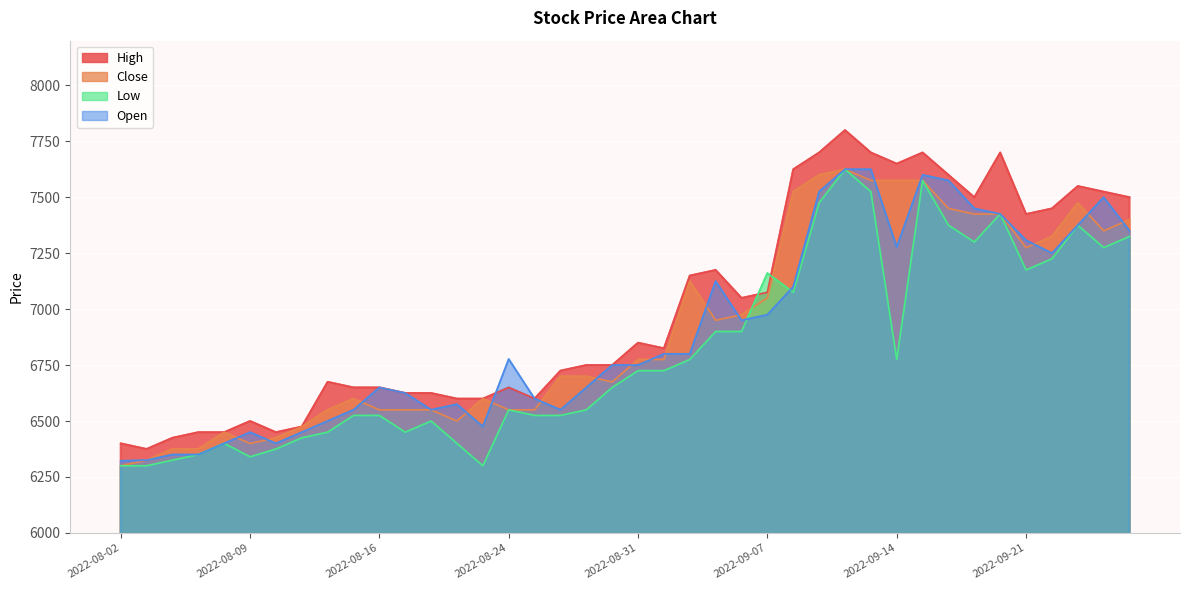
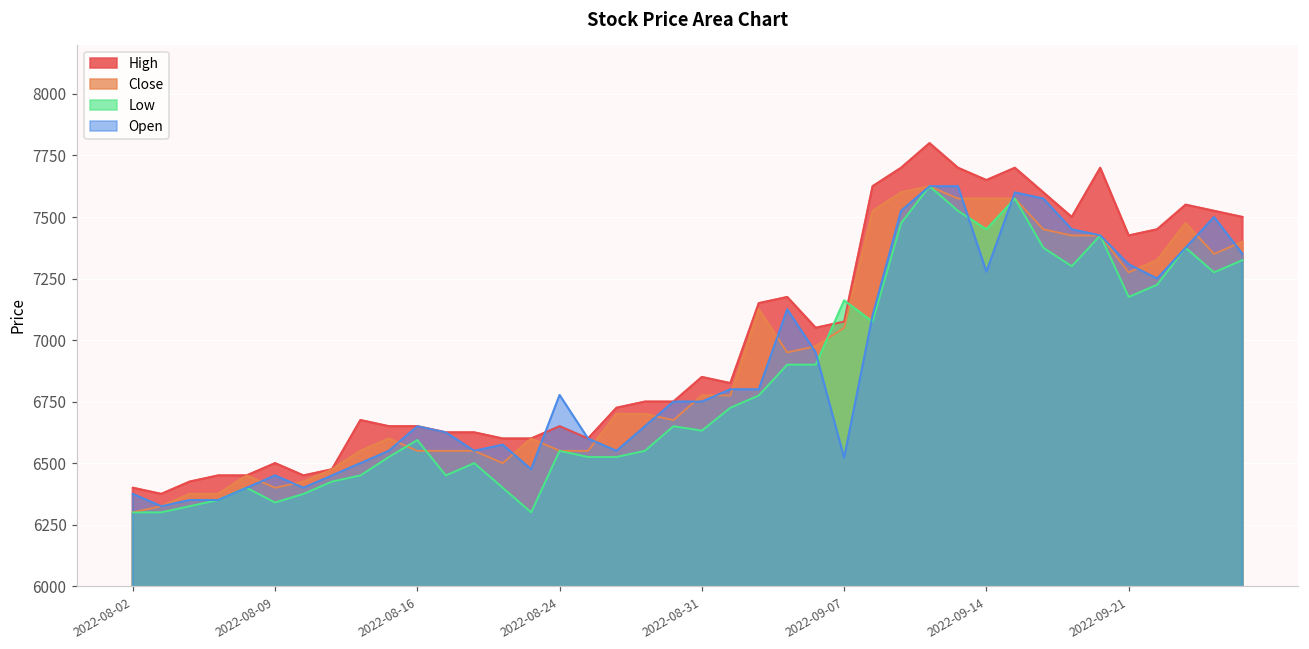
  {
    "Low": {
      "2022-08-09": 6340,
-     "2022-08-16": 6530,
-     "2022-08-31": 6730,
+     "2022-08-16": 6590,
+     "2022-08-31": 6630,
      "2022-09-07": 7160,
-     "2022-09-14": 6780,
+     "2022-09-14": 7450,
      "2022-09-21": 7180
    },
    "Open": {
-     "2022-08-02": 6320,
+     "2022-08-02": 6380,
      "2022-08-09": 6450,
      "2022-08-24": 6780,
      "2022-08-31": 6750,
-     "2022-09-07": 6980,
+     "2022-09-07": 6520,
      "2022-09-14": 7280,
      "2022-09-21": 7310
    }
  }
